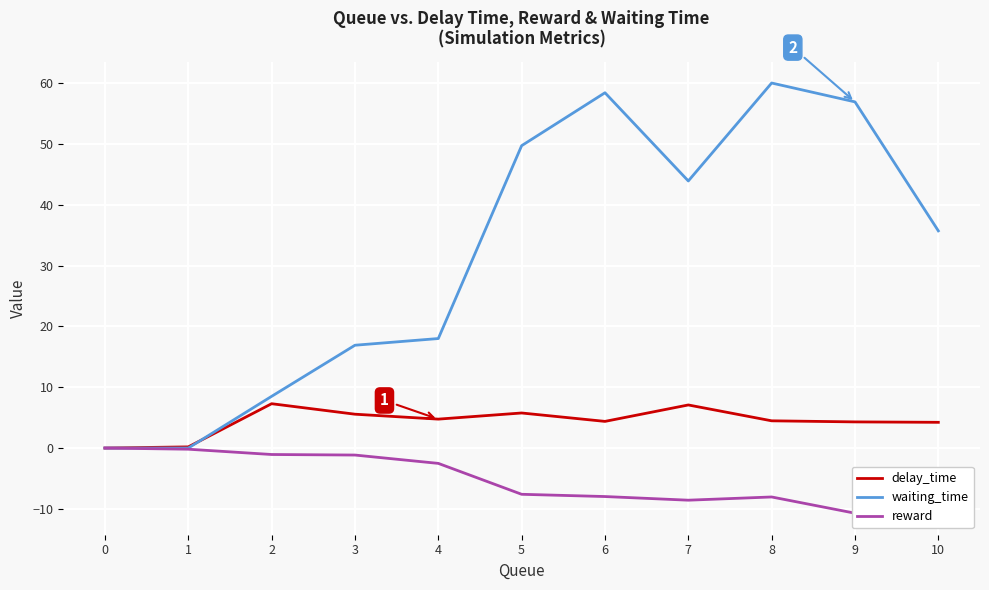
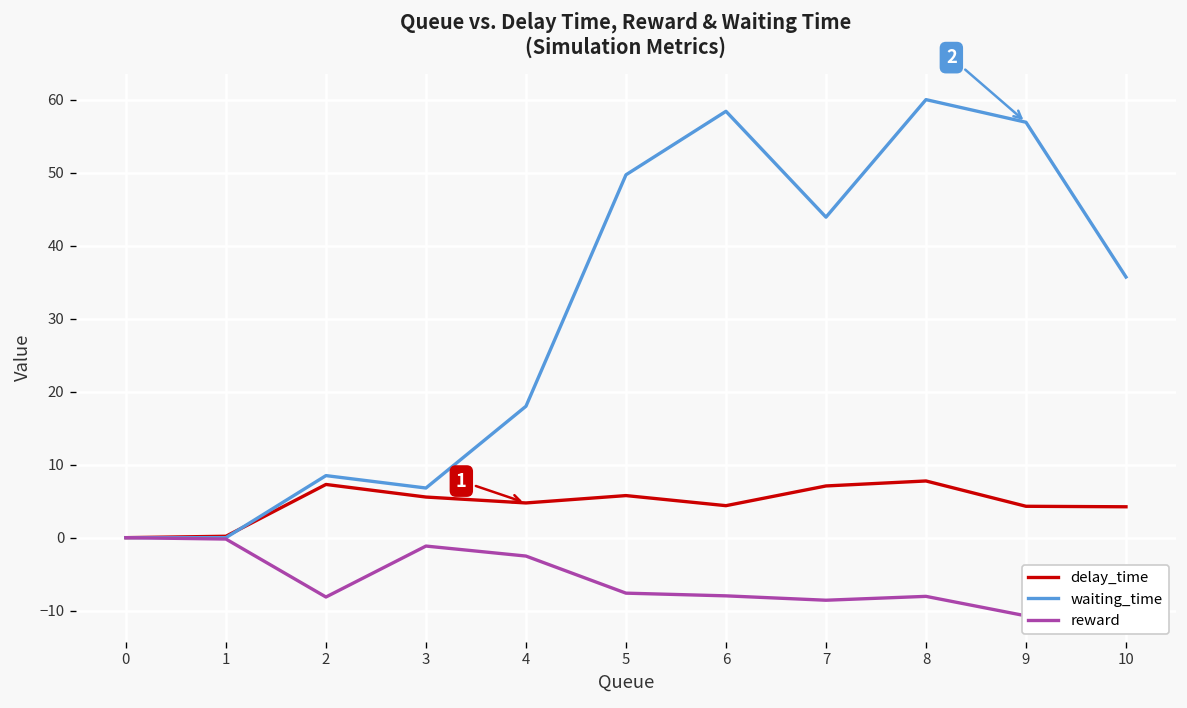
  {
    "delay_time": {
      "2": 7,
      "3": 6,
      "4": 5,
      "5": 6,
      "6": 4,
      "7": 7,
-     "8": 4,
+     "8": 8,
      "9": 4,
      "10": 4
    },
    "waiting_time": {
      "2": 9,
-     "3": 17,
+     "3": 7,
      "4": 18,
      "5": 50,
      "6": 58,
      "7": 44,
      "8": 60,
      "9": 57,
      "10": 36
    },
    "reward": {
-     "2": -1,
+     "2": -8,
      "3": -1,
      "4": -3,
      "5": -8,
      "6": -8,
      "7": -9,
      "8": -8
    }
  }
